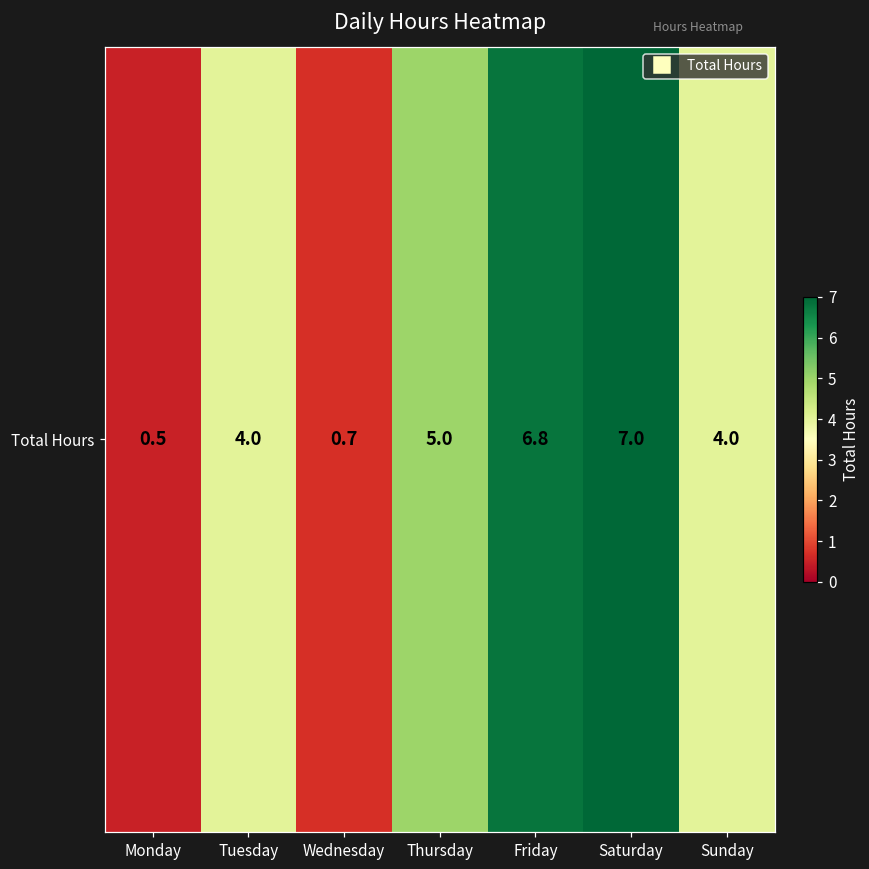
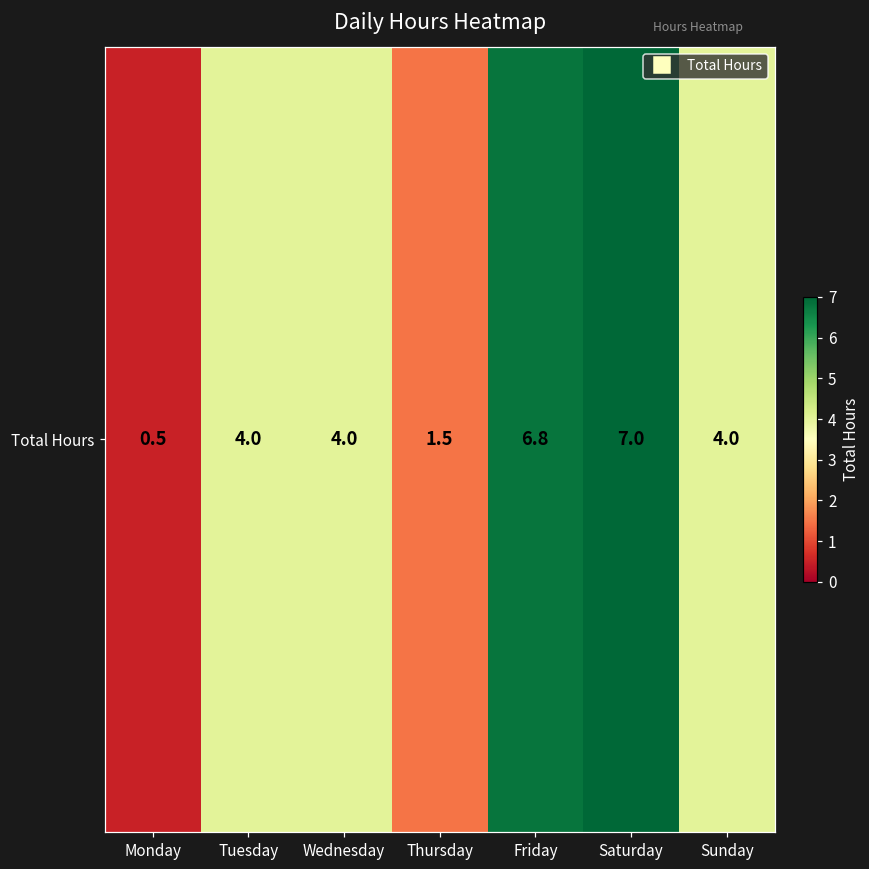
  {
    "Total Hours": {
      "Monday": 0.5,
      "Tuesday": 4.0,
-     "Wednesday": 0.7,
-     "Thursday": 5.0,
+     "Wednesday": 4.0,
+     "Thursday": 1.5,
      "Friday": 6.8,
      "Saturday": 7.0,
      "Sunday": 4.0
    }
  }
